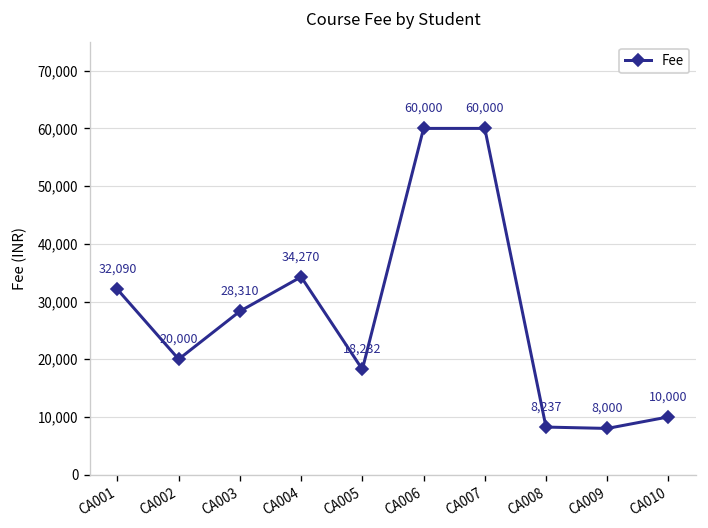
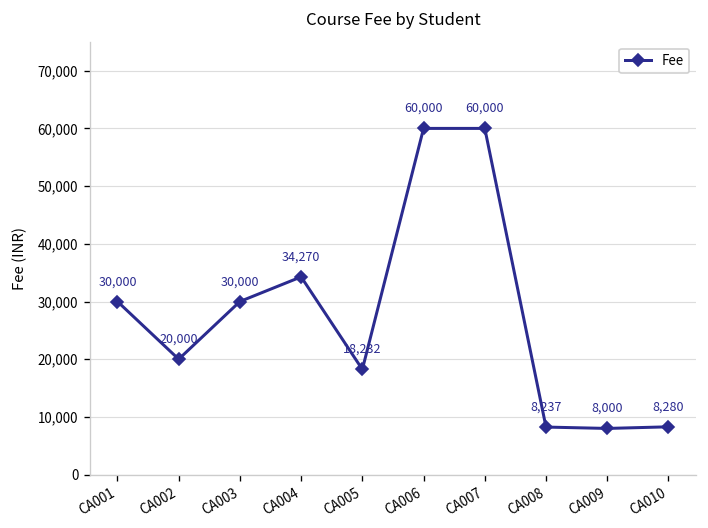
  {
-   "CA001": "32,090",
+   "CA001": "30,000",
    "CA002": "20,000",
-   "CA003": "28,310",
+   "CA003": "30,000",
    "CA004": "34,270",
    "CA005": "18,232",
    "CA006": "60,000",
    "CA007": "60,000",
    "CA008": "8,237",
    "CA009": "8,000",
-   "CA010": "10,000"
+   "CA010": "8,280"
  }
